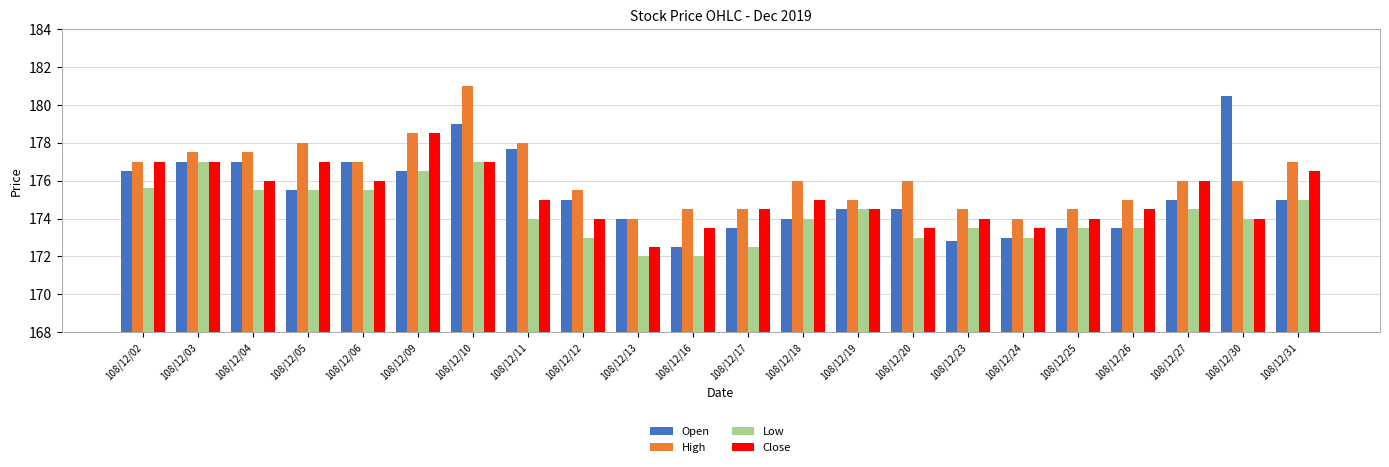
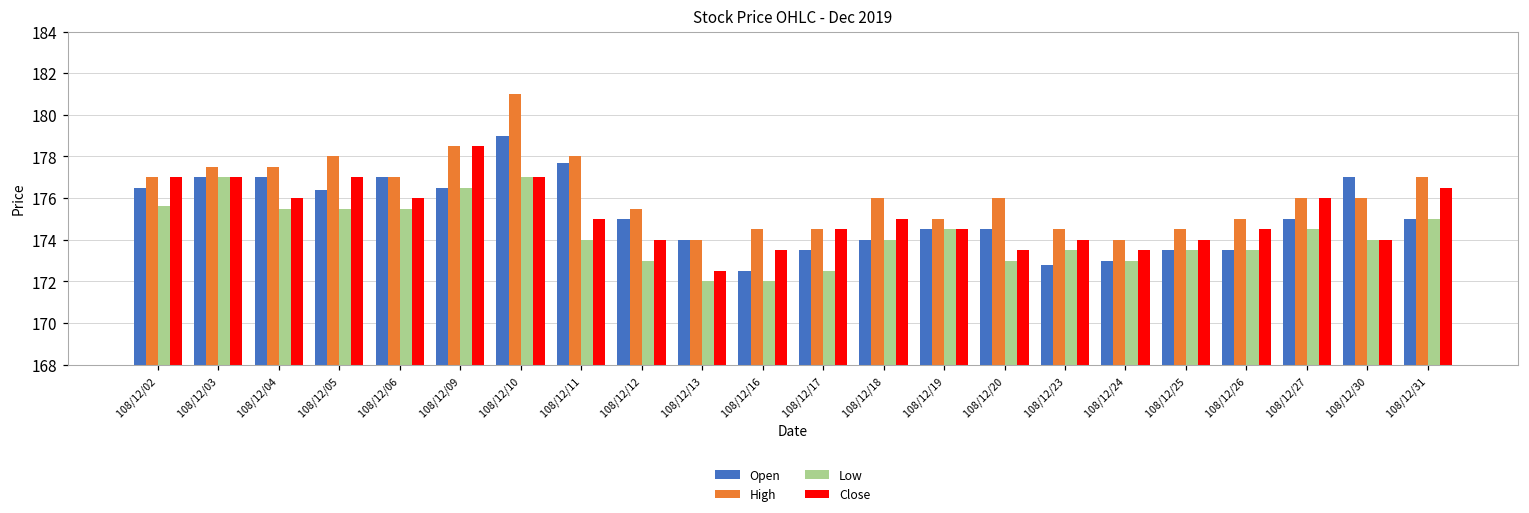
  {
    "Open": {
      "108/12/02": 176.5,
      "108/12/03": 177.0,
      "108/12/04": 177.0,
-     "108/12/05": 175.5,
+     "108/12/05": 176.4,
      "108/12/06": 177.0,
      "108/12/09": 176.5,
      "108/12/10": 179.0,
      "108/12/11": 177.7,
      "108/12/12": 175.0,
      "108/12/13": 174.0,
      "108/12/16": 172.5,
      "108/12/17": 173.5,
      "108/12/18": 174.0,
      "108/12/19": 174.5,
      "108/12/20": 174.5,
      "108/12/23": 172.8,
      "108/12/24": 173.0,
      "108/12/25": 173.5,
      "108/12/26": 173.5,
      "108/12/27": 175.0,
-     "108/12/30": 180.5,
+     "108/12/30": 177.0,
      "108/12/31": 175.0
    },
    "High": {
      "108/12/02": 177.0,
      "108/12/03": 177.5,
      "108/12/04": 177.5,
      "108/12/05": 178.0,
      "108/12/06": 177.0,
      "108/12/09": 178.5,
      "108/12/10": 181.0,
      "108/12/11": 178.0,
      "108/12/12": 175.5,
      "108/12/13": 174.0,
      "108/12/16": 174.5,
      "108/12/17": 174.5,
      "108/12/18": 176.0,
      "108/12/19": 175.0,
      "108/12/20": 176.0,
      "108/12/23": 174.5,
      "108/12/24": 174.0,
      "108/12/25": 174.5,
      "108/12/26": 175.0,
      "108/12/27": 176.0,
      "108/12/30": 176.0,
      "108/12/31": 177.0
    },
    "Low": {
      "108/12/02": 175.6,
      "108/12/03": 177.0,
      "108/12/04": 175.5,
      "108/12/05": 175.5,
      "108/12/06": 175.5,
      "108/12/09": 176.5,
      "108/12/10": 177.0,
      "108/12/11": 174.0,
      "108/12/12": 173.0,
      "108/12/13": 172.0,
      "108/12/16": 172.0,
      "108/12/17": 172.5,
      "108/12/18": 174.0,
      "108/12/19": 174.5,
      "108/12/20": 173.0,
      "108/12/23": 173.5,
      "108/12/24": 173.0,
      "108/12/25": 173.5,
      "108/12/26": 173.5,
      "108/12/27": 174.5,
      "108/12/30": 174.0,
      "108/12/31": 175.0
    },
    "Close": {
      "108/12/02": 177.0,
      "108/12/03": 177.0,
      "108/12/04": 176.0,
      "108/12/05": 177.0,
      "108/12/06": 176.0,
      "108/12/09": 178.5,
      "108/12/10": 177.0,
      "108/12/11": 175.0,
      "108/12/12": 174.0,
      "108/12/13": 172.5,
      "108/12/16": 173.5,
      "108/12/17": 174.5,
      "108/12/18": 175.0,
      "108/12/19": 174.5,
      "108/12/20": 173.5,
      "108/12/23": 174.0,
      "108/12/24": 173.5,
      "108/12/25": 174.0,
      "108/12/26": 174.5,
      "108/12/27": 176.0,
      "108/12/30": 174.0,
      "108/12/31": 176.5
    }
  }
